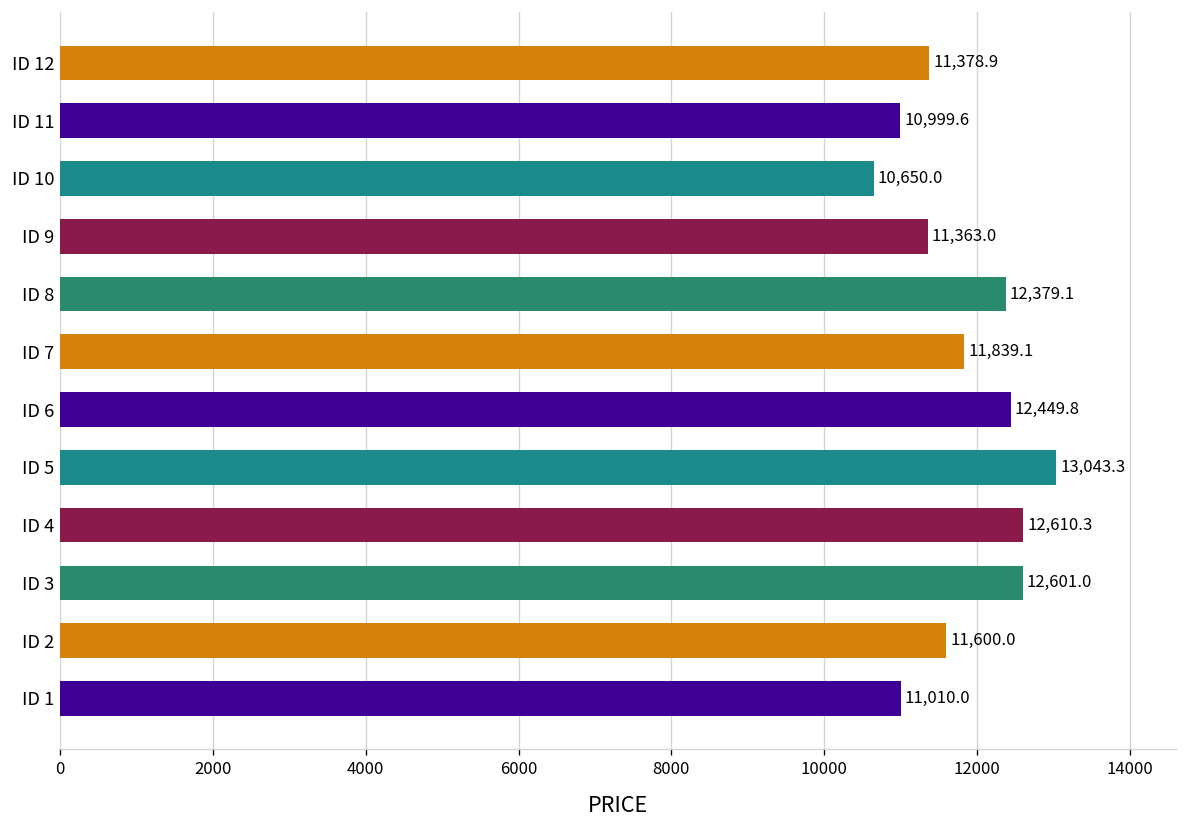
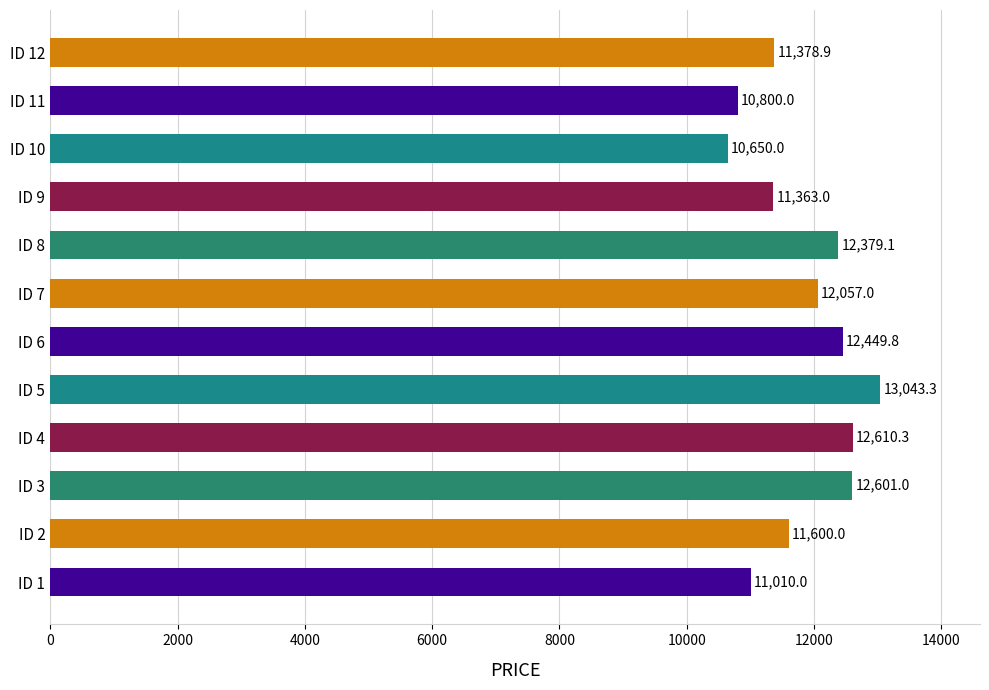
  {
    "ID 12": "11,378.9",
-   "ID 11": "10,999.6",
+   "ID 11": "10,800.0",
    "ID 10": "10,650.0",
    "ID 9": "11,363.0",
    "ID 8": "12,379.1",
-   "ID 7": "11,839.1",
+   "ID 7": "12,057.0",
    "ID 6": "12,449.8",
    "ID 5": "13,043.3",
    "ID 4": "12,610.3",
    "ID 3": "12,601.0",
    "ID 2": "11,600.0",
    "ID 1": "11,010.0"
  }
